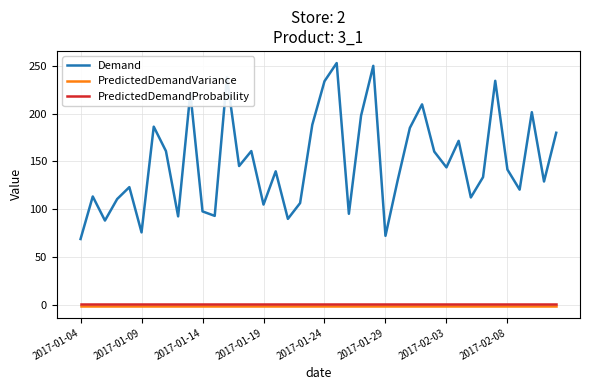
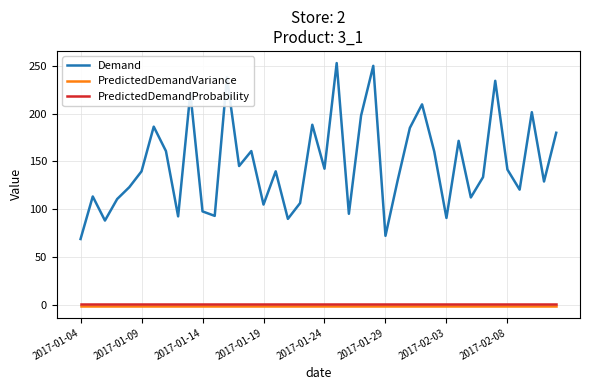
  {
    "Demand": {
      "2017-01-04": 70,
-     "2017-01-09": 80,
+     "2017-01-09": 140,
      "2017-01-14": 100,
      "2017-01-19": 100,
-     "2017-01-24": 230,
+     "2017-01-24": 140,
      "2017-01-29": 70,
-     "2017-02-03": 140,
+     "2017-02-03": 90,
      "2017-02-08": 140
    }
  }
